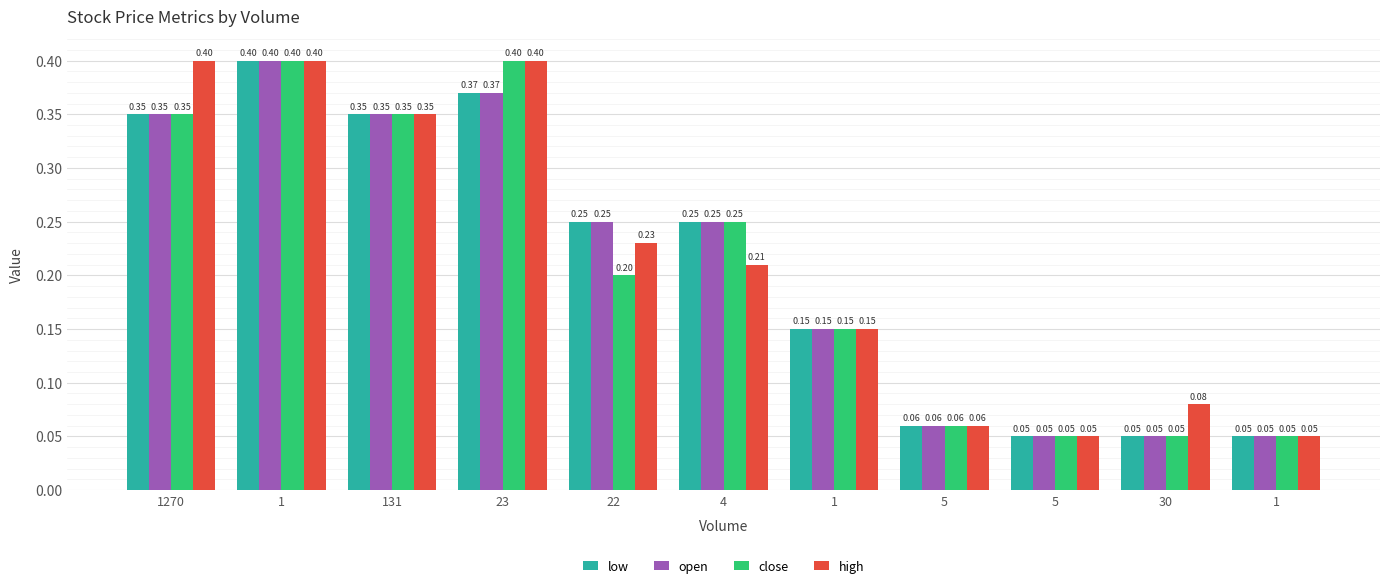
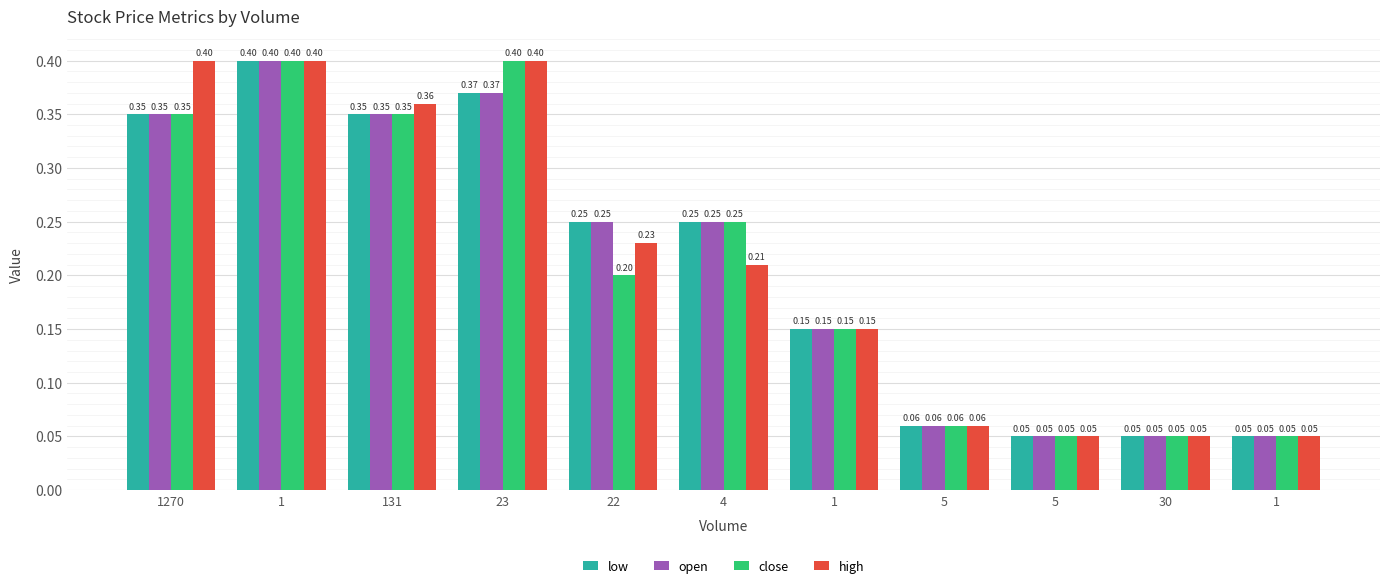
  {
    "open": {
      "1270": 0.35,
      "131": 0.35,
      "23": 0.37,
      "22": 0.25,
      "4": 0.25,
      "30": 0.05
    },
    "high": {
      "1270": 0.40,
-     "131": 0.35,
+     "131": 0.36,
      "23": 0.40,
      "22": 0.23,
      "4": 0.21,
-     "30": 0.08
+     "30": 0.05
    }
  }
